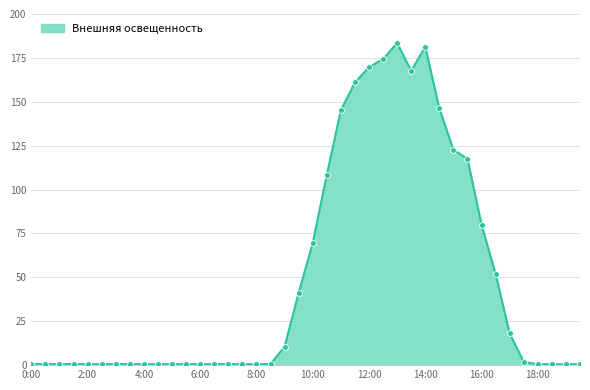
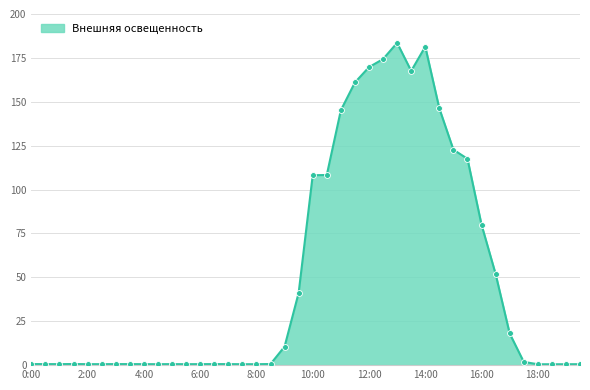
  {
    "0:00": 1,
    "2:00": 1,
    "4:00": 1,
    "6:00": 1,
    "8:00": 1,
-   "10:00": 70,
+   "10:00": 108,
    "12:00": 170,
    "14:00": 181,
    "16:00": 80,
    "18:00": 1
  }
